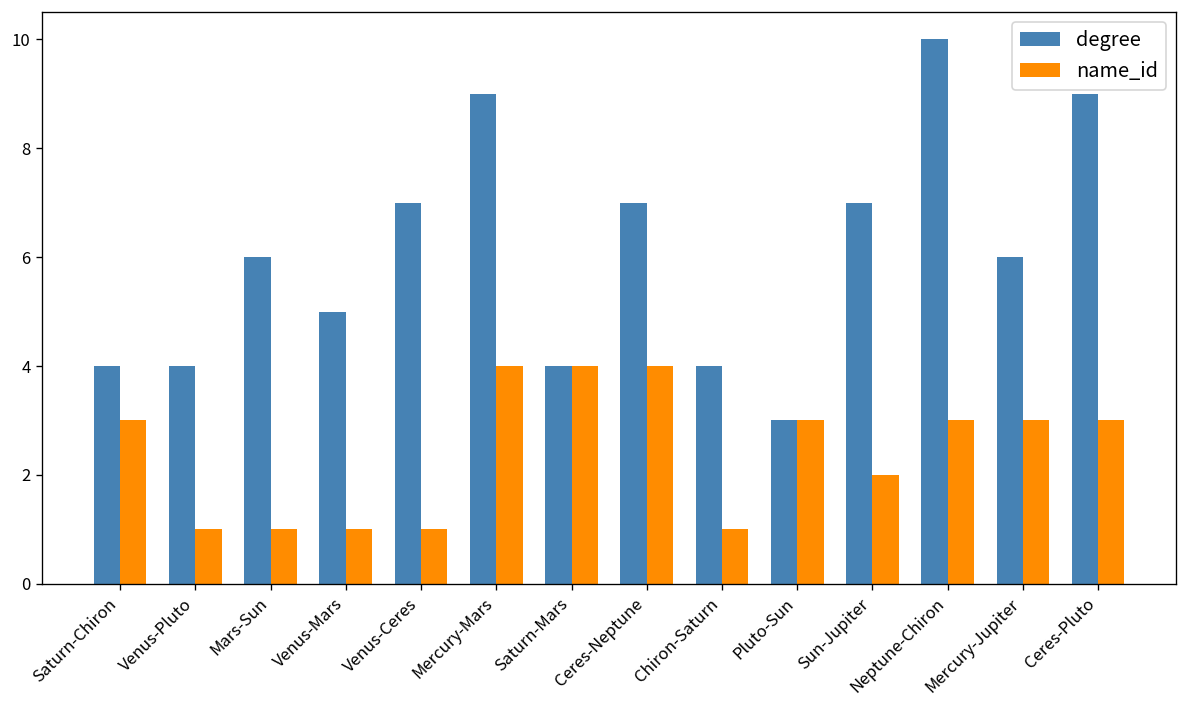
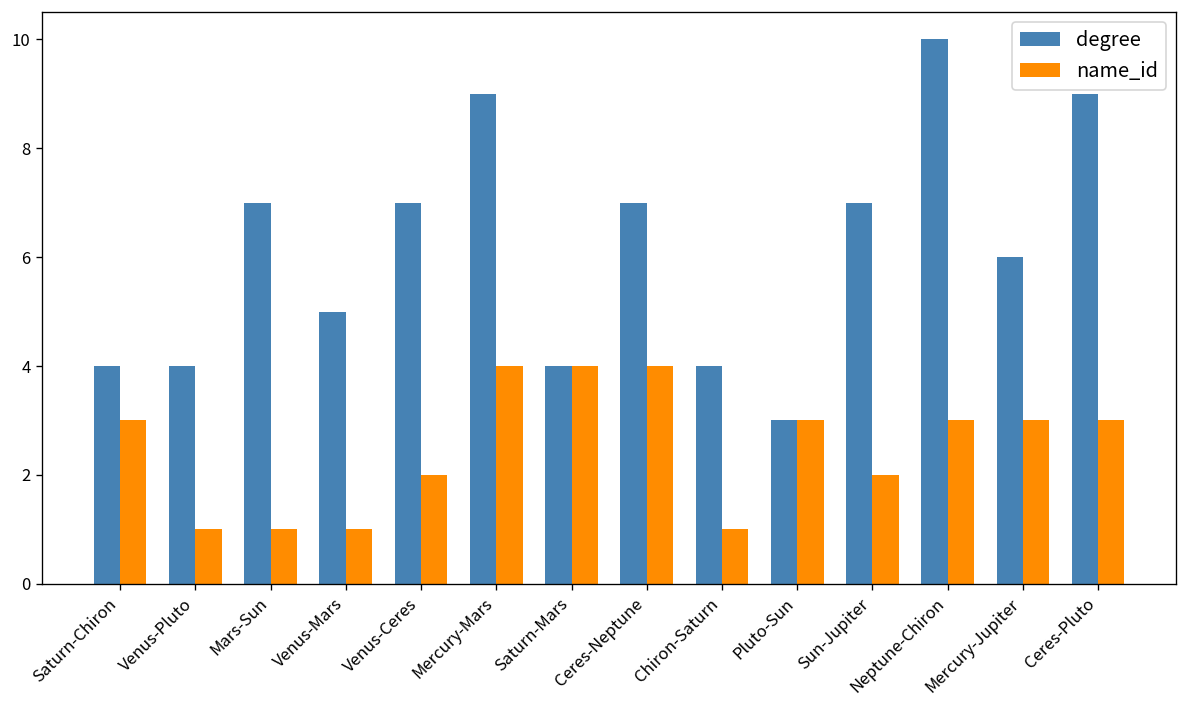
  {
    "degree": {
      "Saturn-Chiron": 4,
      "Venus-Pluto": 4,
-     "Mars-Sun": 6,
+     "Mars-Sun": 7,
      "Venus-Mars": 5,
      "Venus-Ceres": 7,
      "Mercury-Mars": 9,
      "Saturn-Mars": 4,
      "Ceres-Neptune": 7,
      "Chiron-Saturn": 4,
      "Pluto-Sun": 3,
      "Sun-Jupiter": 7,
      "Neptune-Chiron": 10,
      "Mercury-Jupiter": 6,
      "Ceres-Pluto": 9
    },
    "name_id": {
      "Saturn-Chiron": 3,
      "Venus-Pluto": 1,
      "Mars-Sun": 1,
      "Venus-Mars": 1,
-     "Venus-Ceres": 1,
+     "Venus-Ceres": 2,
      "Mercury-Mars": 4,
      "Saturn-Mars": 4,
      "Ceres-Neptune": 4,
      "Chiron-Saturn": 1,
      "Pluto-Sun": 3,
      "Sun-Jupiter": 2,
      "Neptune-Chiron": 3,
      "Mercury-Jupiter": 3,
      "Ceres-Pluto": 3
    }
  }
